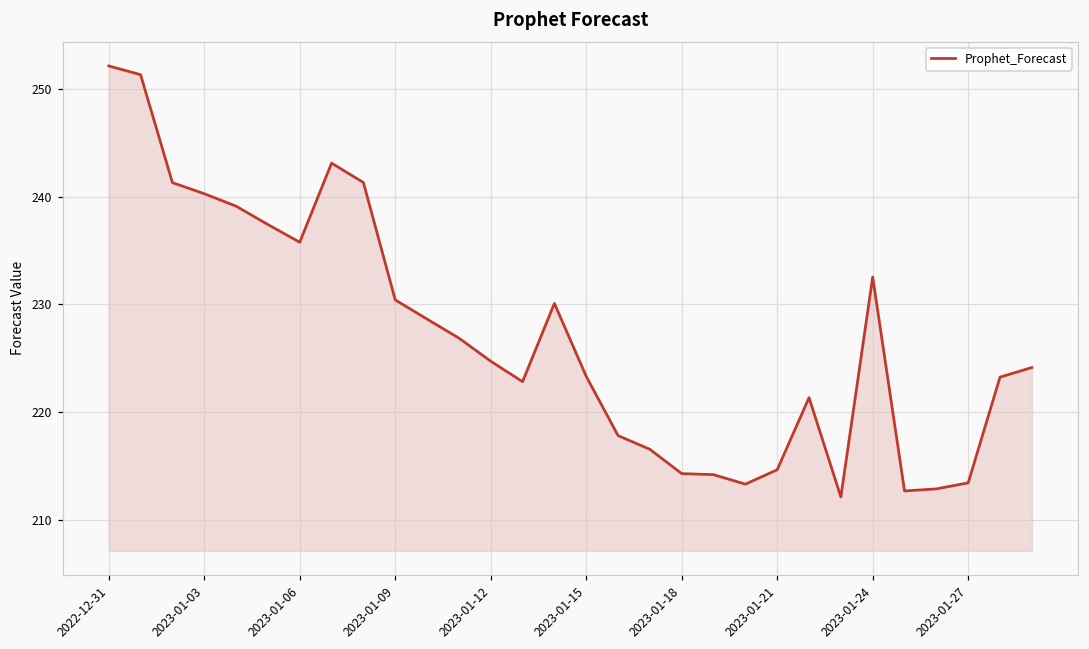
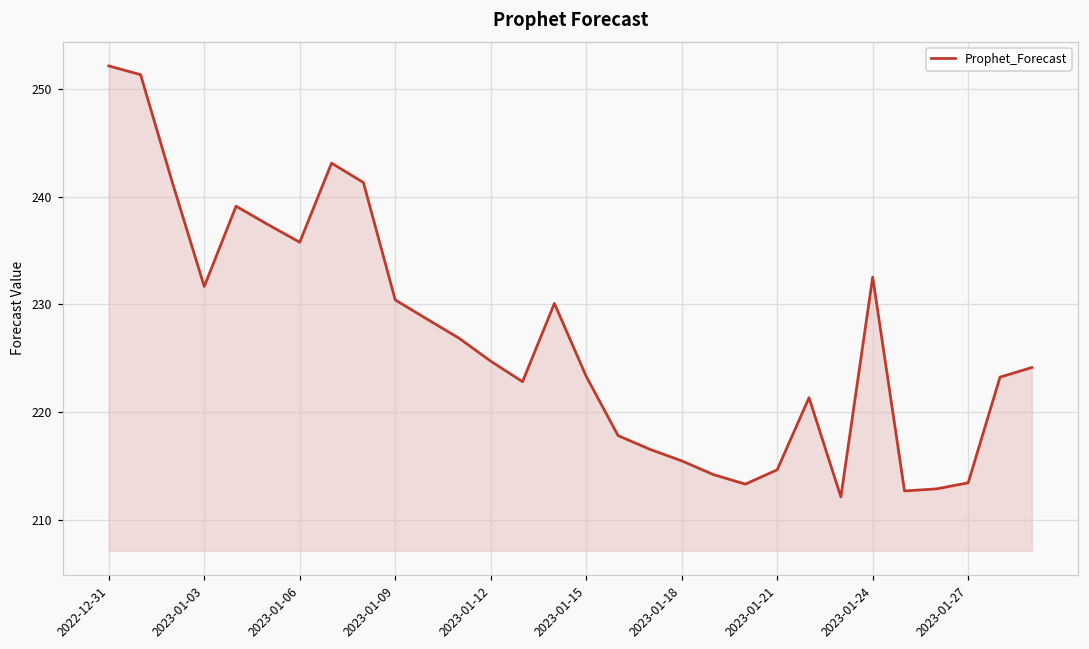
  {
    "2022-12-31": 252,
-   "2023-01-03": 240,
+   "2023-01-03": 232,
    "2023-01-06": 236,
    "2023-01-09": 230,
    "2023-01-12": 225,
    "2023-01-15": 223,
-   "2023-01-18": 214,
+   "2023-01-18": 215,
    "2023-01-21": 215,
    "2023-01-24": 233,
    "2023-01-27": 213
  }
